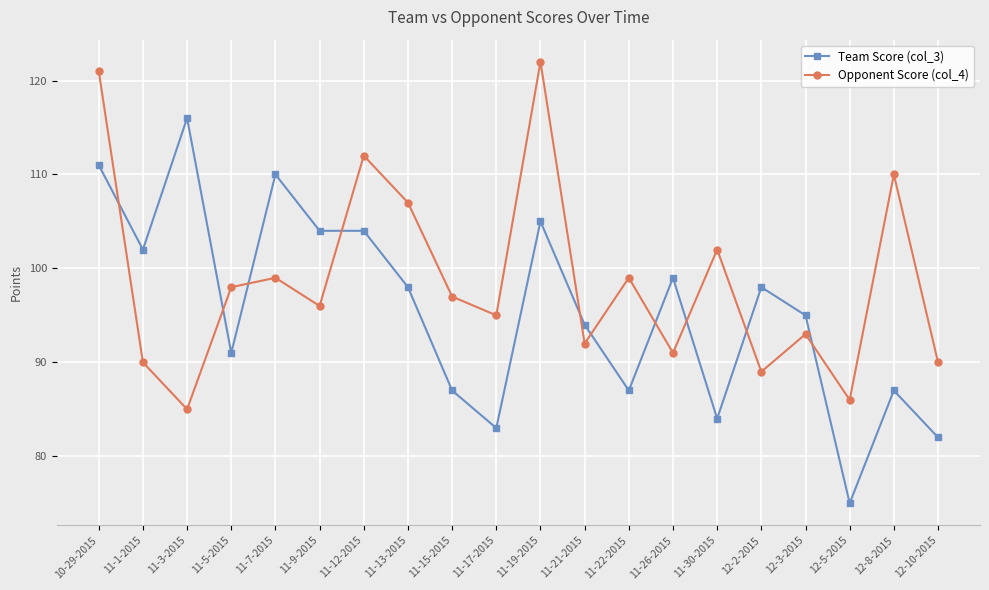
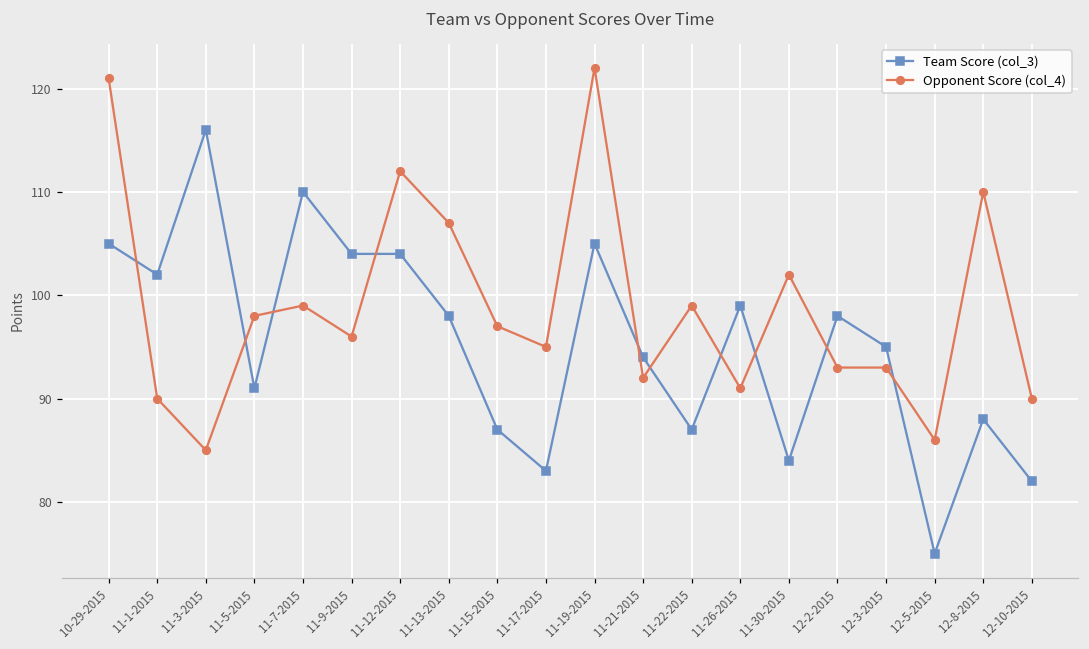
  {
    "Team Score (col_3)": {
-     "10-29-2015": 111,
+     "10-29-2015": 105,
      "11-1-2015": 102,
      "11-3-2015": 116,
      "11-5-2015": 91,
      "11-7-2015": 110,
      "11-9-2015": 104,
      "11-12-2015": 104,
      "11-13-2015": 98,
      "11-15-2015": 87,
      "11-17-2015": 83,
      "11-19-2015": 105,
      "11-21-2015": 94,
      "11-22-2015": 87,
      "11-26-2015": 99,
      "11-30-2015": 84,
      "12-2-2015": 98,
      "12-3-2015": 95,
      "12-5-2015": 75,
-     "12-8-2015": 87,
+     "12-8-2015": 88,
      "12-10-2015": 82
    },
    "Opponent Score (col_4)": {
      "10-29-2015": 121,
      "11-1-2015": 90,
      "11-3-2015": 85,
      "11-5-2015": 98,
      "11-7-2015": 99,
      "11-9-2015": 96,
      "11-12-2015": 112,
      "11-13-2015": 107,
      "11-15-2015": 97,
      "11-17-2015": 95,
      "11-19-2015": 122,
      "11-21-2015": 92,
      "11-22-2015": 99,
      "11-26-2015": 91,
      "11-30-2015": 102,
-     "12-2-2015": 89,
+     "12-2-2015": 93,
      "12-3-2015": 93,
      "12-5-2015": 86,
      "12-8-2015": 110,
      "12-10-2015": 90
    }
  }
